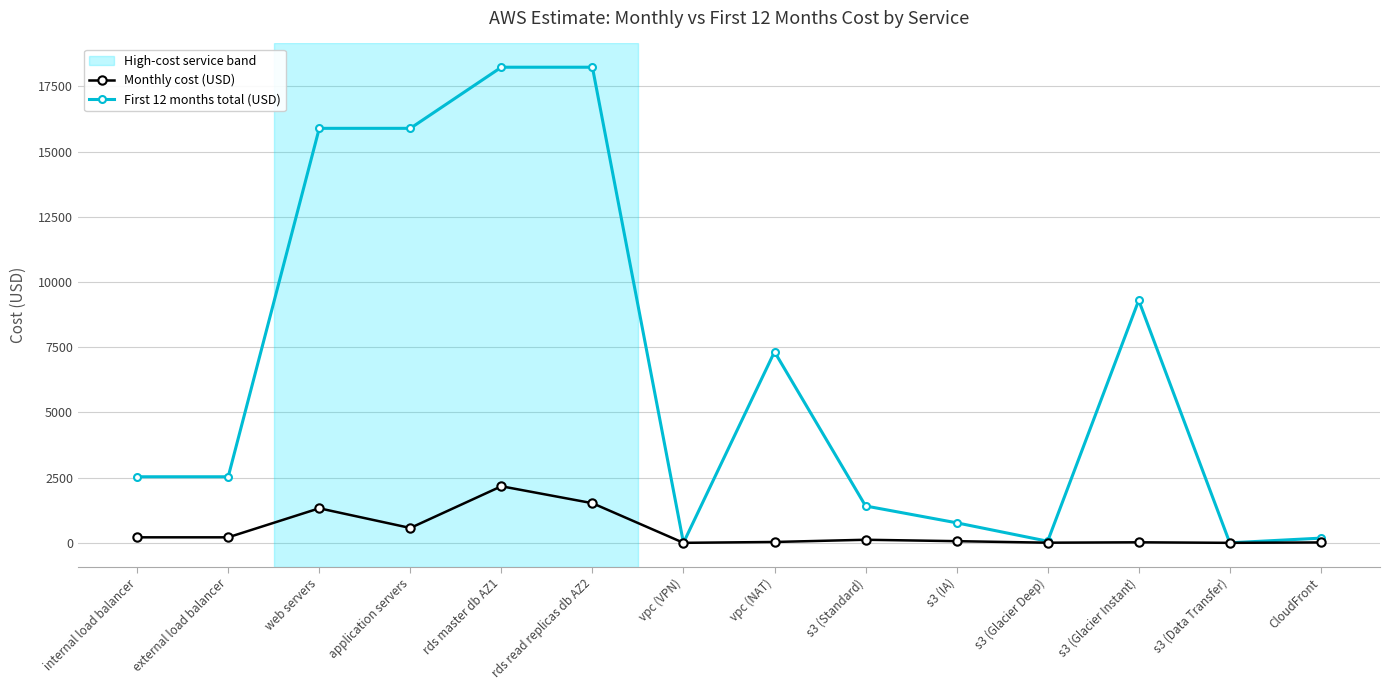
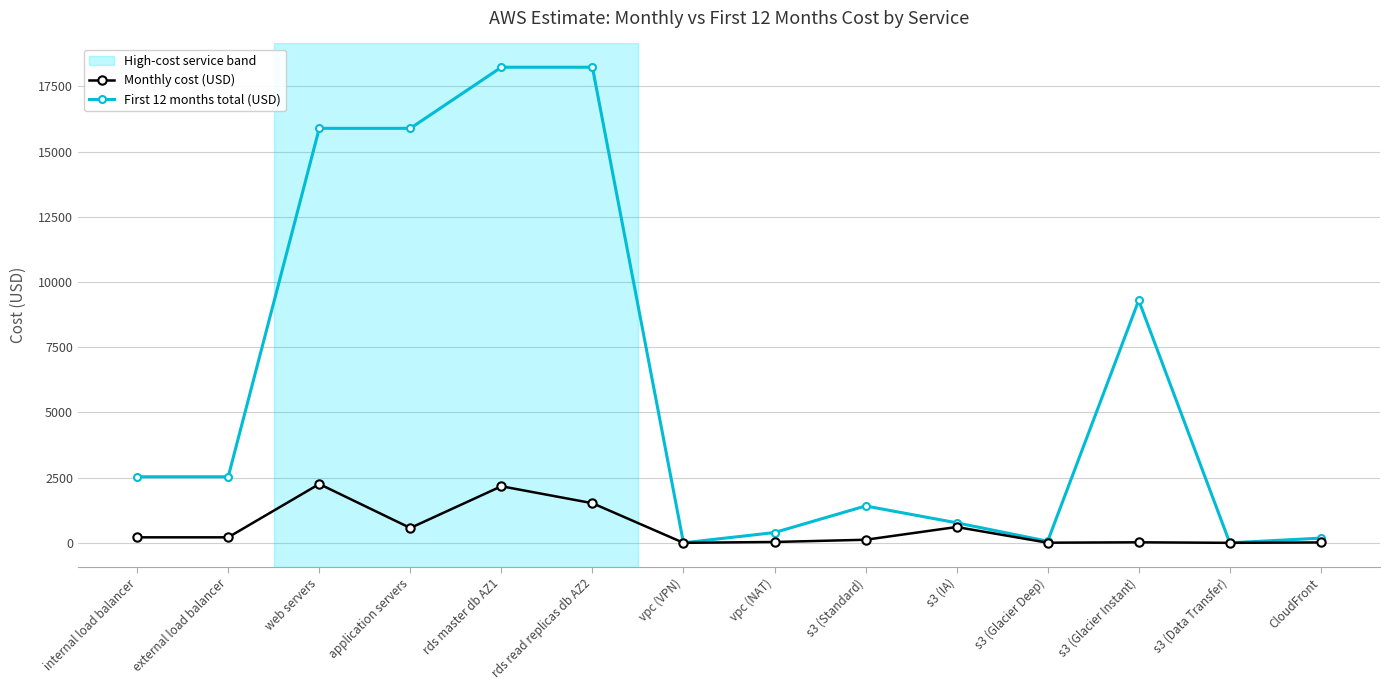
  {
    "Monthly cost (USD)": {
      "internal load balancer": 200,
      "external load balancer": 200,
-     "web servers": 1300,
+     "web servers": 2300,
      "application servers": 600,
      "rds master db AZ1": 2200,
      "rds read replicas db AZ2": 1500,
      "vpc (NAT)": 0,
      "s3 (Standard)": 100,
-     "s3 (IA)": 100,
+     "s3 (IA)": 600,
      "s3 (Glacier Instant)": 0,
      "CloudFront": 0
    },
    "First 12 months total (USD)": {
      "internal load balancer": 2500,
      "external load balancer": 2500,
      "web servers": 15900,
      "application servers": 15900,
      "rds master db AZ1": 18200,
      "rds read replicas db AZ2": 18200,
-     "vpc (NAT)": 7300,
+     "vpc (NAT)": 400,
      "s3 (Standard)": 1400,
      "s3 (IA)": 800,
      "s3 (Glacier Instant)": 9300,
      "CloudFront": 200
    }
  }
